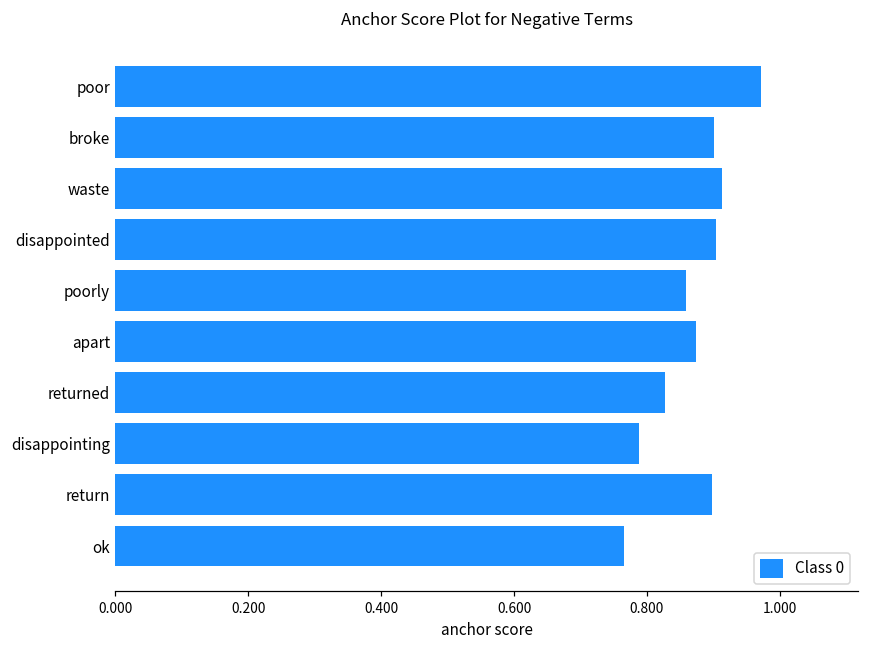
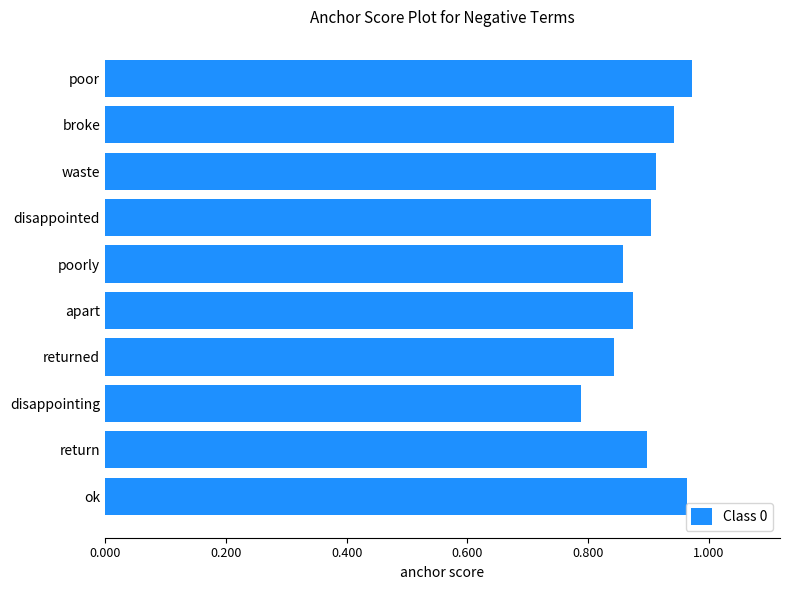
  {
    "poor": 0.97,
-   "broke": 0.90,
+   "broke": 0.94,
    "waste": 0.91,
    "disappointed": 0.90,
    "poorly": 0.86,
    "apart": 0.87,
-   "returned": 0.83,
+   "returned": 0.84,
    "disappointing": 0.79,
    "return": 0.90,
-   "ok": 0.77
+   "ok": 0.96
  }
